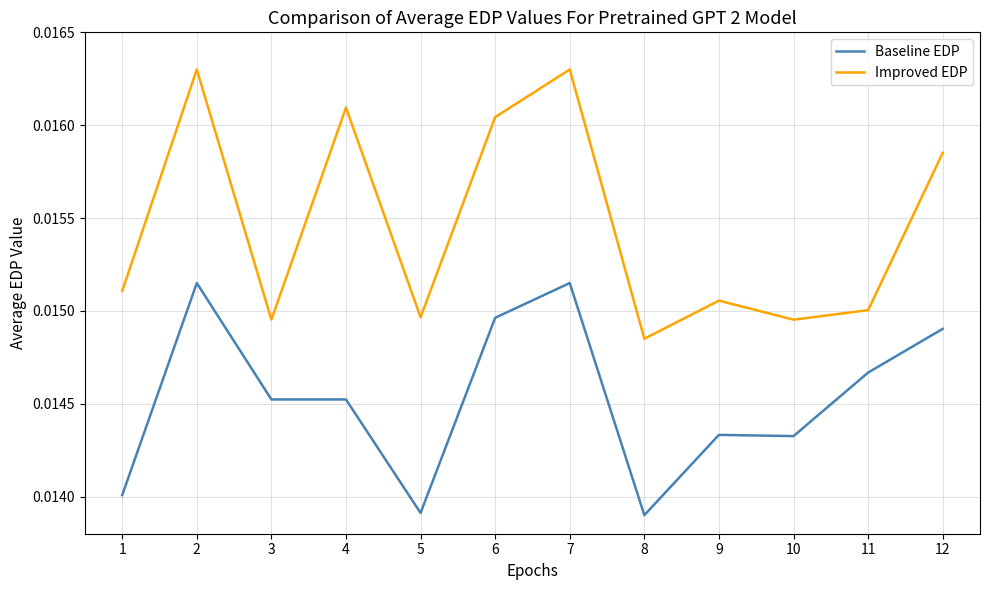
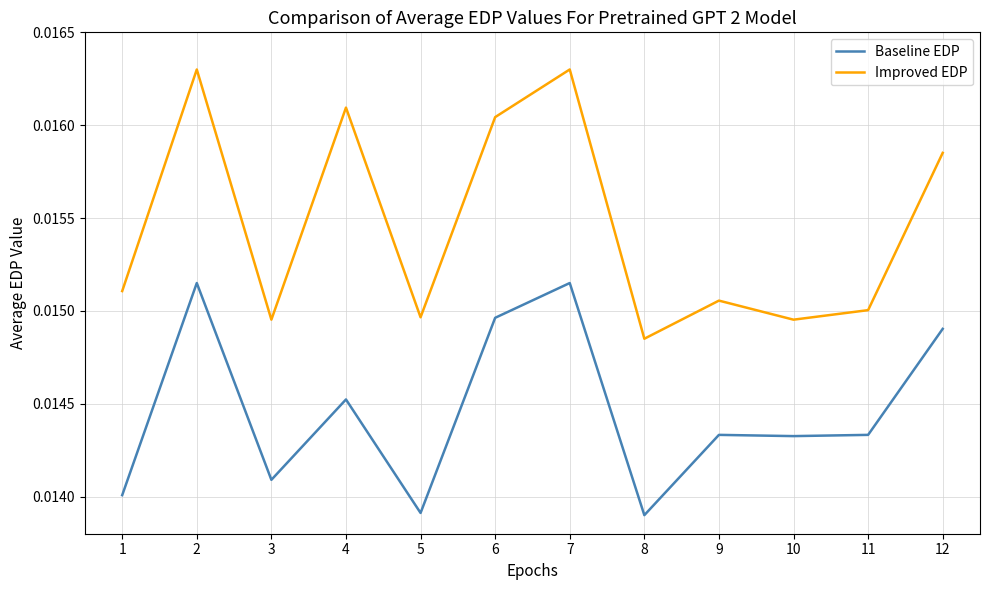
  {
    "Baseline EDP": {
      "1": 0.01401,
      "2": 0.01515,
-     "3": 0.01452,
+     "3": 0.01409,
      "4": 0.01452,
      "5": 0.01391,
      "6": 0.01496,
      "7": 0.01515,
      "8": 0.01390,
      "9": 0.01433,
      "10": 0.01433,
-     "11": 0.01467,
+     "11": 0.01433,
      "12": 0.01490
    },
    "Improved EDP": {
      "1": 0.01511,
      "2": 0.01630,
      "3": 0.01495,
      "4": 0.01609,
      "5": 0.01497,
      "6": 0.01604,
      "7": 0.01630,
      "8": 0.01485,
      "9": 0.01506,
      "10": 0.01495,
      "11": 0.01500,
      "12": 0.01585
    }
  }
